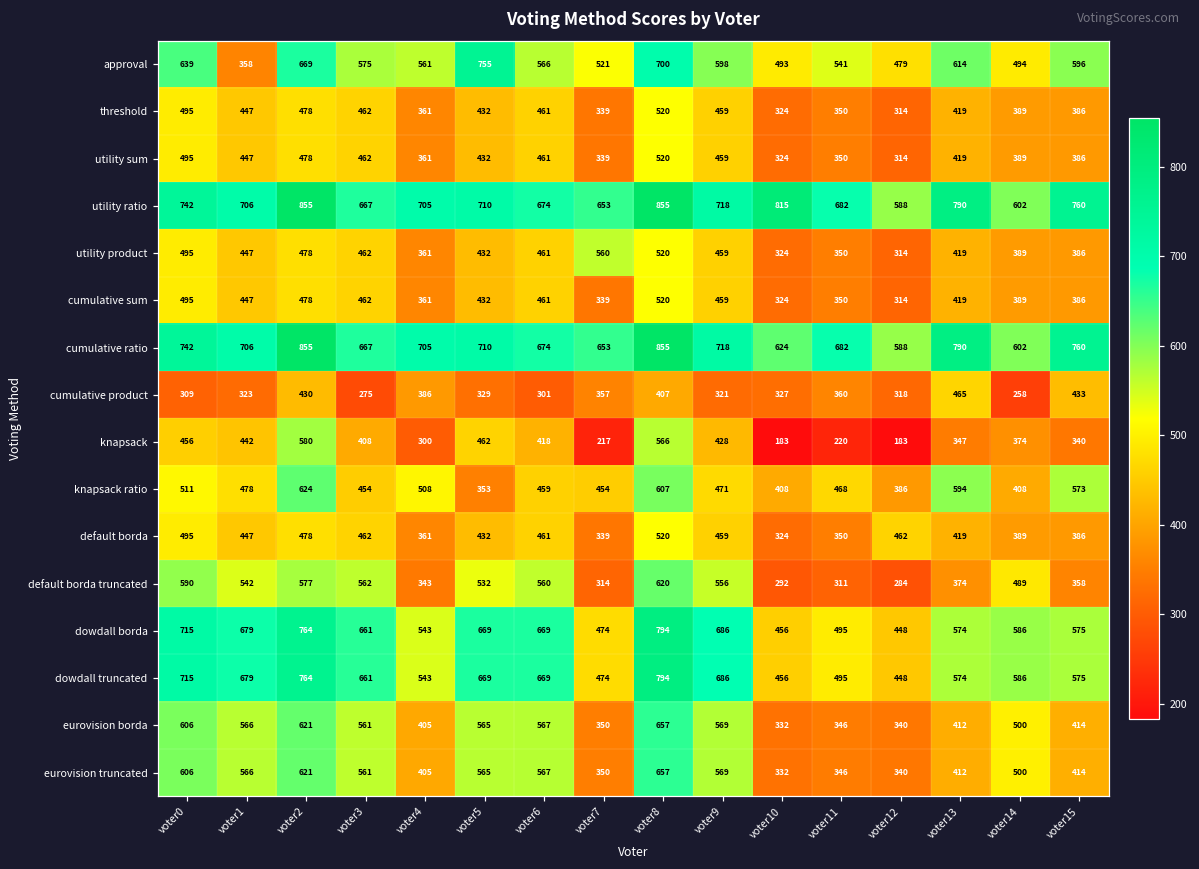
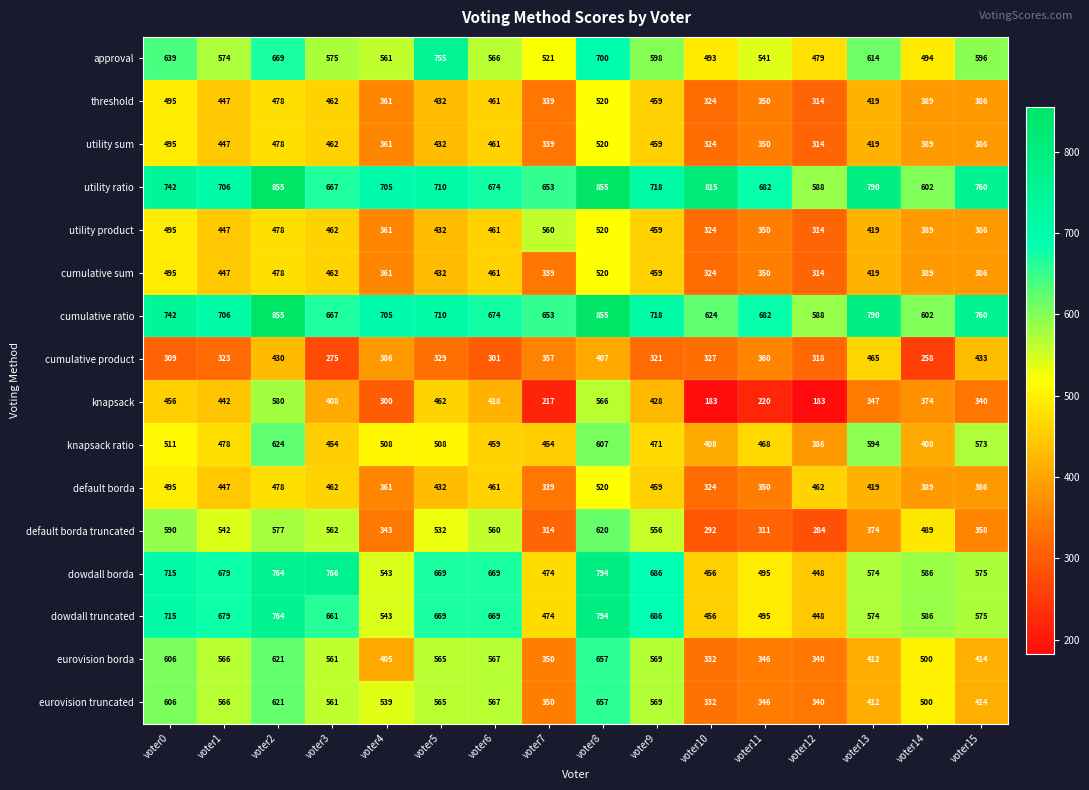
  {
    "approval": {
      "voter0": 639,
-     "voter1": 358,
+     "voter1": 574,
      "voter2": 669,
      "voter3": 575,
      "voter4": 561,
      "voter5": 755,
      "voter6": 566,
      "voter7": 521,
      "voter8": 700,
      "voter9": 598,
      "voter10": 493,
      "voter11": 541,
      "voter12": 479,
      "voter13": 614,
      "voter14": 494,
      "voter15": 596
    },
    "knapsack ratio": {
      "voter0": 511,
      "voter1": 478,
      "voter2": 624,
      "voter3": 454,
      "voter4": 508,
-     "voter5": 353,
+     "voter5": 508,
      "voter6": 459,
      "voter7": 454,
      "voter8": 607,
      "voter9": 471,
      "voter10": 408,
      "voter11": 468,
      "voter12": 386,
      "voter13": 594,
      "voter14": 408,
      "voter15": 573
    },
    "dowdall borda": {
      "voter0": 715,
      "voter1": 679,
      "voter2": 764,
-     "voter3": 661,
+     "voter3": 766,
      "voter4": 543,
      "voter5": 669,
      "voter6": 669,
      "voter7": 474,
      "voter8": 794,
      "voter9": 686,
      "voter10": 456,
      "voter11": 495,
      "voter12": 448,
      "voter13": 574,
      "voter14": 586,
      "voter15": 575
    },
    "eurovision truncated": {
      "voter0": 606,
      "voter1": 566,
      "voter2": 621,
      "voter3": 561,
-     "voter4": 405,
+     "voter4": 539,
      "voter5": 565,
      "voter6": 567,
      "voter7": 350,
      "voter8": 657,
      "voter9": 569,
      "voter10": 332,
      "voter11": 346,
      "voter12": 340,
      "voter13": 412,
      "voter14": 500,
      "voter15": 414
    }
  }
